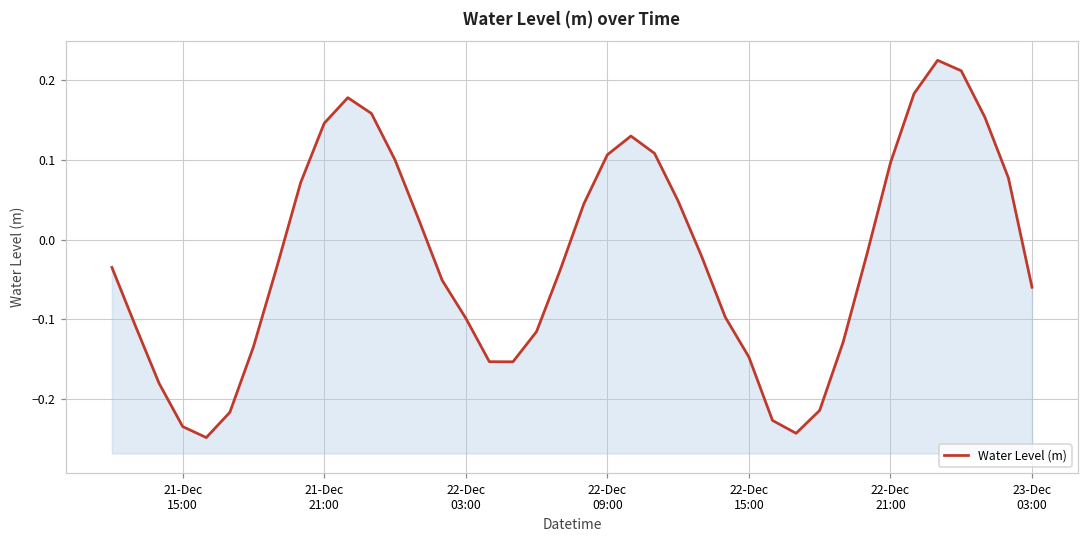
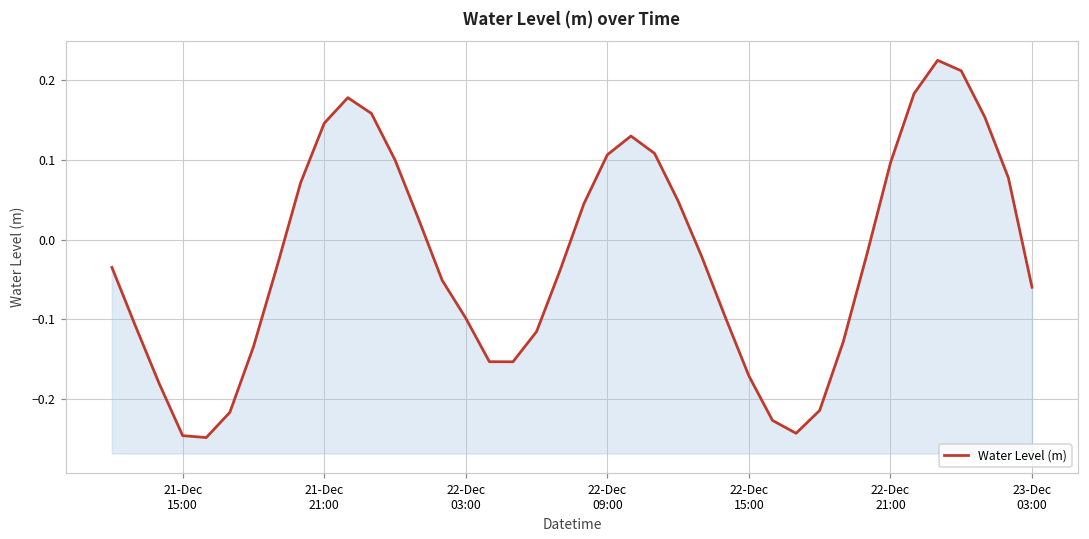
  {
-   "21-Dec 15:00": -0.23,
+   "21-Dec 15:00": -0.25,
    "21-Dec 21:00": 0.15,
    "22-Dec 03:00": -0.10,
    "22-Dec 09:00": 0.11,
-   "22-Dec 15:00": -0.15,
+   "22-Dec 15:00": -0.17,
    "22-Dec 21:00": 0.10,
    "23-Dec 03:00": -0.06
  }
